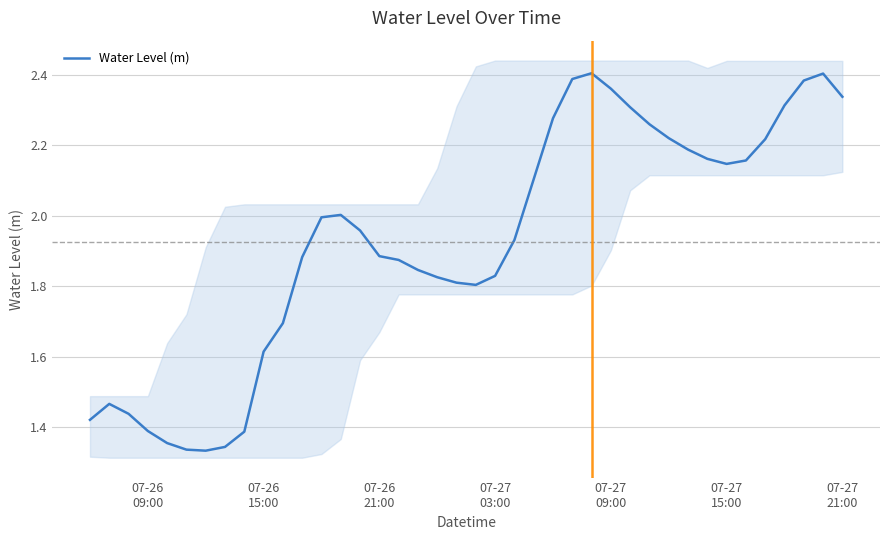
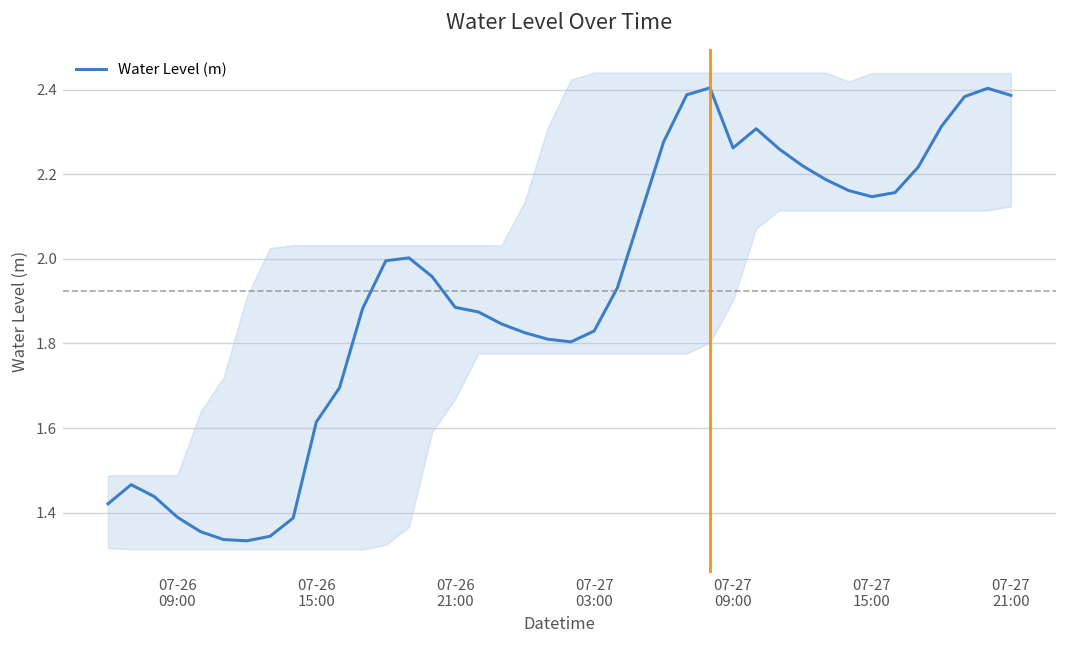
  {
    "Water Level (m)": {
      "07-26 09:00": 1.39,
      "07-26 15:00": 1.61,
      "07-26 21:00": 1.89,
      "07-27 03:00": 1.83,
-     "07-27 09:00": 2.36,
+     "07-27 09:00": 2.26,
      "07-27 15:00": 2.15,
-     "07-27 21:00": 2.34
+     "07-27 21:00": 2.39
    }
  }
